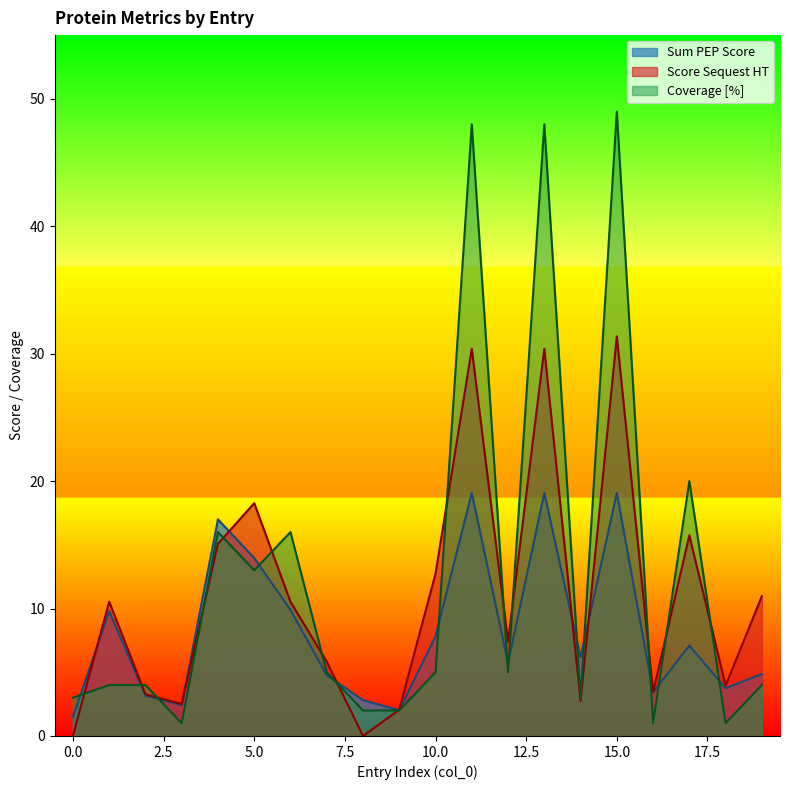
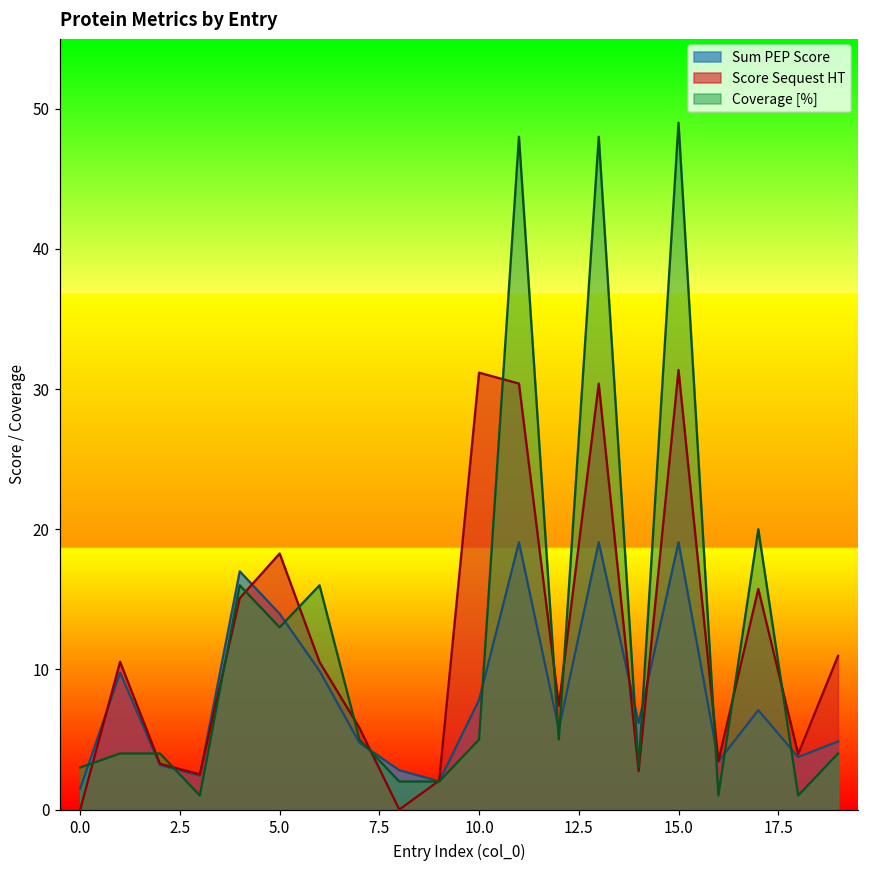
  {
    "Sum PEP Score": {
      "0.0": 1.5,
      "5.0": 14.0,
      "10.0": 7.8,
      "15.0": 19.1
    },
    "Score Sequest HT": {
      "0.0": 0.0,
      "5.0": 18.3,
-     "10.0": 12.7,
+     "10.0": 31.2,
      "15.0": 31.4
    },
    "Coverage [%]": {
      "0.0": 3.0,
      "5.0": 13.0,
      "10.0": 5.0,
      "15.0": 49.0
    }
  }
